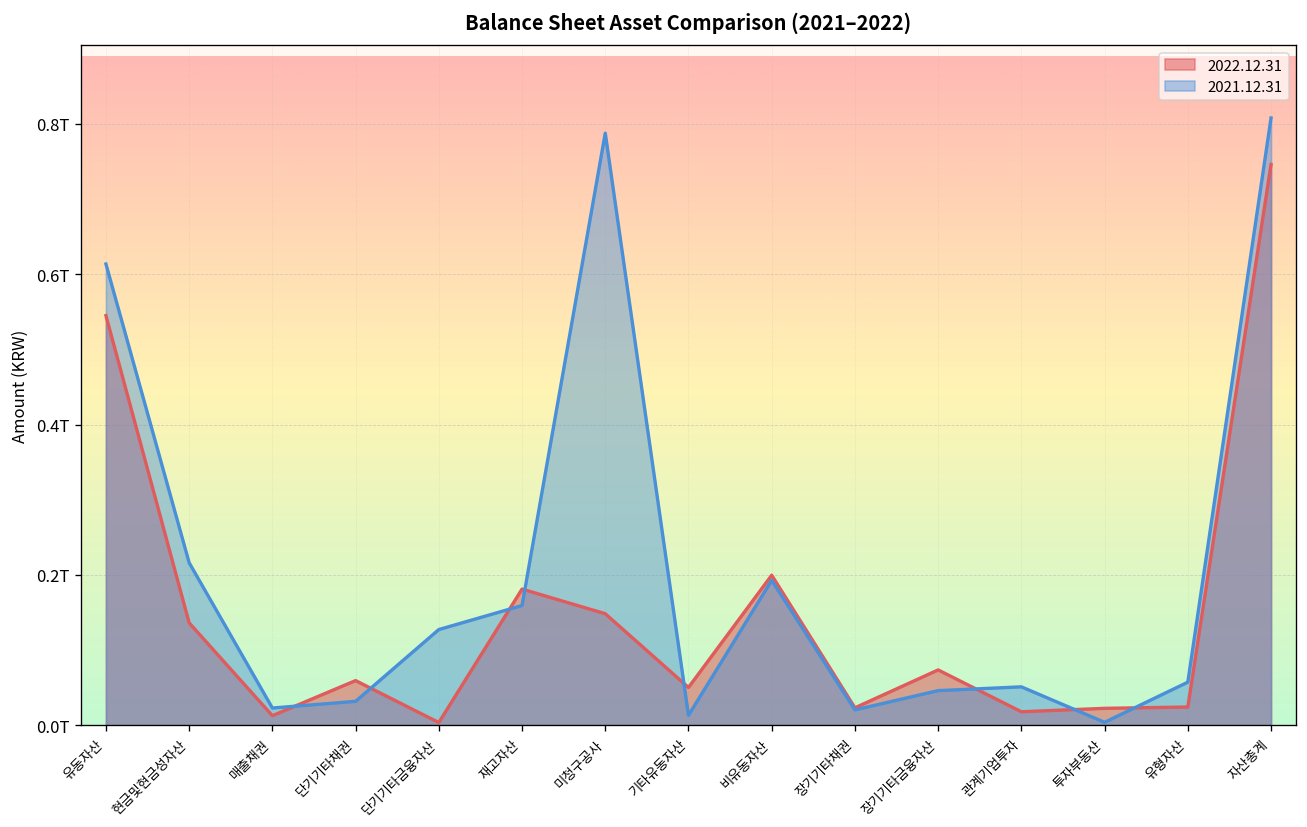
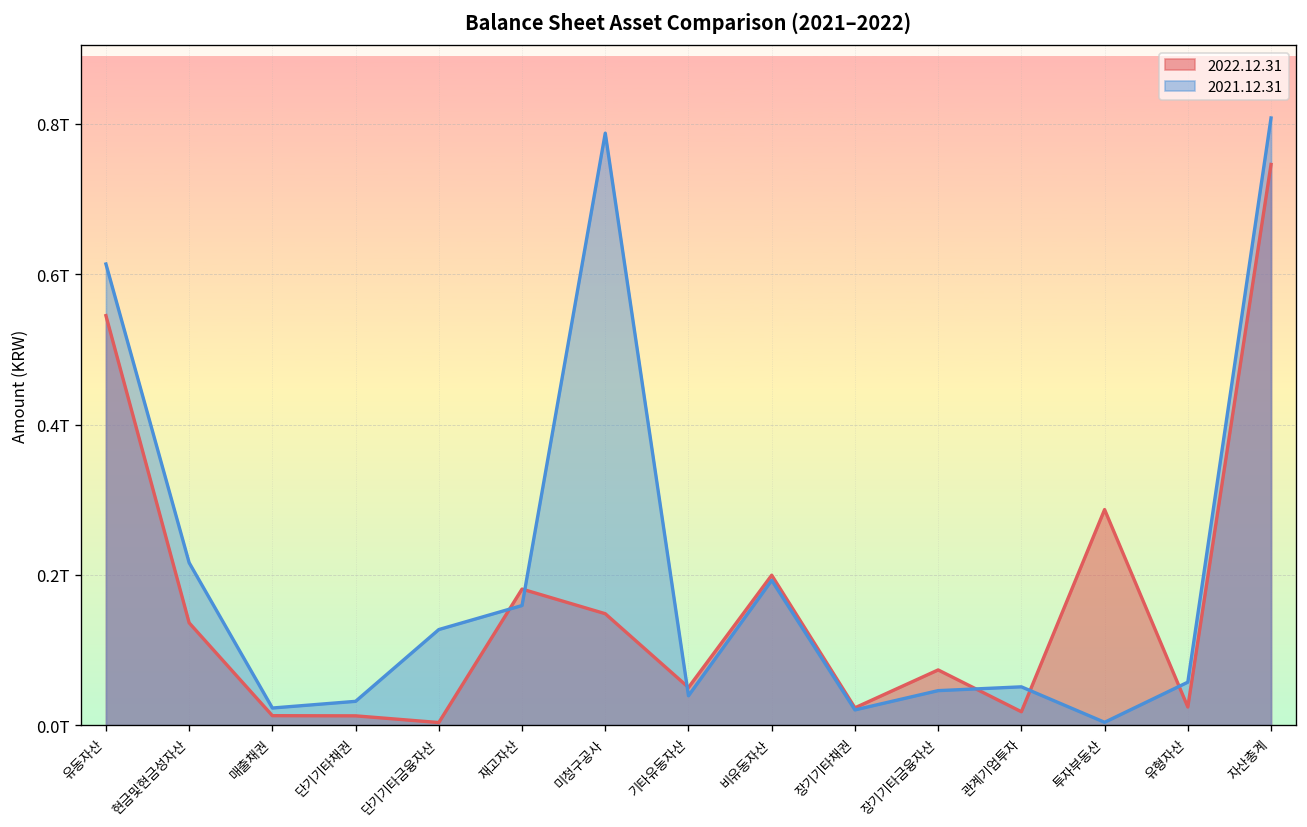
  {
    "2022.12.31": {
      "유동자산": "0.54T",
      "현금및현금성자산": "0.14T",
      "매출채권": "0.01T",
-     "단기기타채권": "0.06T",
+     "단기기타채권": "0.01T",
      "단기기타금융자산": "0.00T",
      "재고자산": "0.18T",
      "미청구공사": "0.15T",
      "기타유동자산": "0.05T",
      "비유동자산": "0.20T",
      "장기기타금융자산": "0.07T",
      "관계기업투자": "0.02T",
-     "투자부동산": "0.02T",
+     "투자부동산": "0.29T",
      "유형자산": "0.02T",
      "자산총계": "0.75T"
    },
    "2021.12.31": {
      "유동자산": "0.61T",
      "현금및현금성자산": "0.22T",
      "매출채권": "0.02T",
      "단기기타채권": "0.03T",
      "단기기타금융자산": "0.13T",
      "재고자산": "0.16T",
      "미청구공사": "0.79T",
-     "기타유동자산": "0.01T",
+     "기타유동자산": "0.04T",
      "비유동자산": "0.19T",
      "장기기타금융자산": "0.05T",
      "관계기업투자": "0.05T",
      "투자부동산": "0.00T",
      "유형자산": "0.06T",
      "자산총계": "0.81T"
    }
  }
